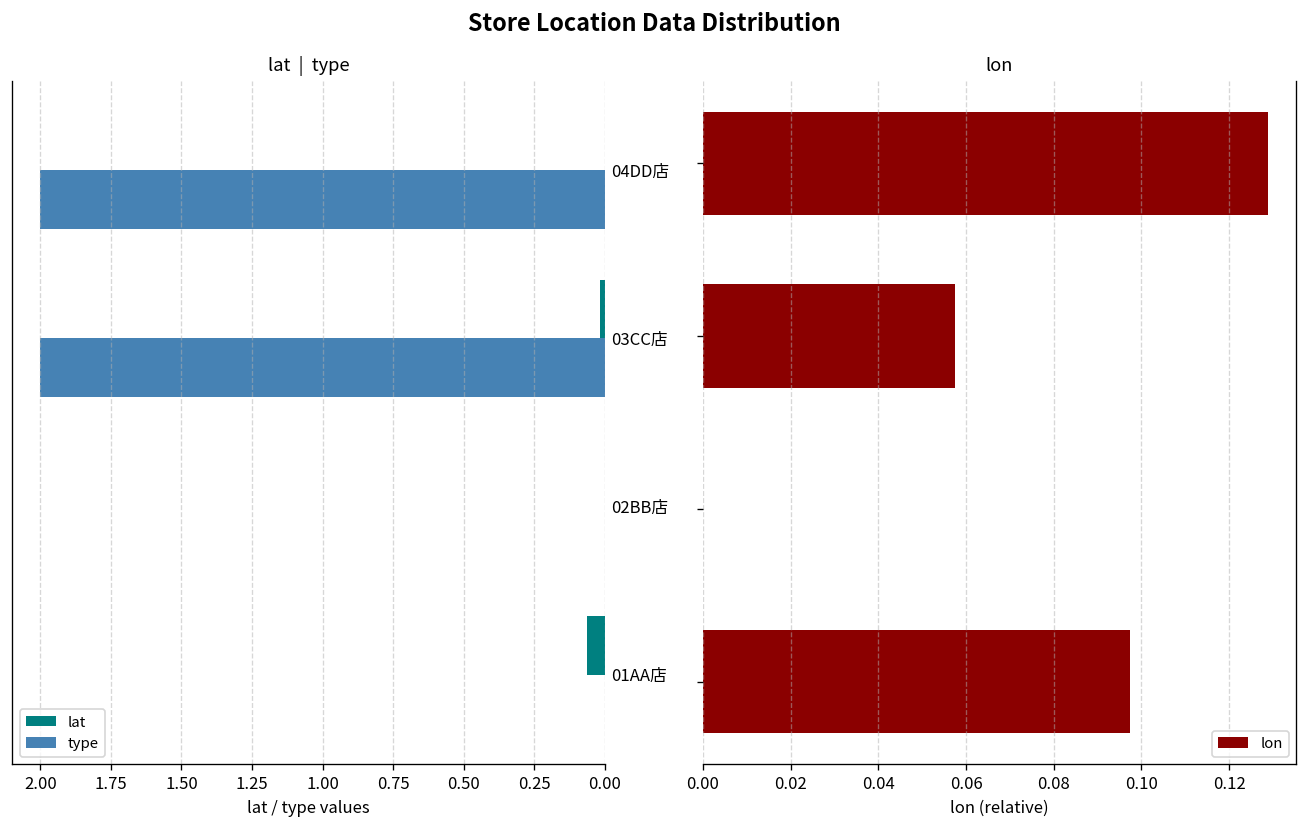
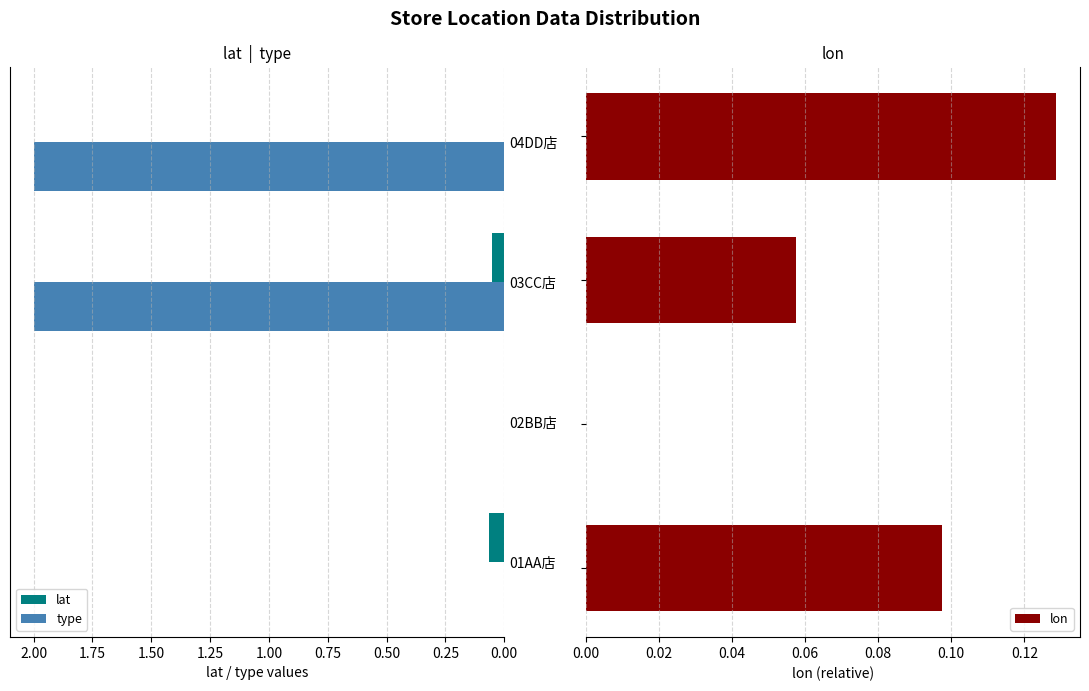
  {
    "lat | type": {
      "lat": {
-       "03CC店": 0.02,
+       "03CC店": 0.05,
        "02BB店": 0.00,
        "01AA店": 0.06
      },
      "type": {
        "04DD店": 2.00,
        "03CC店": 2.00,
        "02BB店": 0.00,
        "01AA店": 0.00
      }
    }
  }
